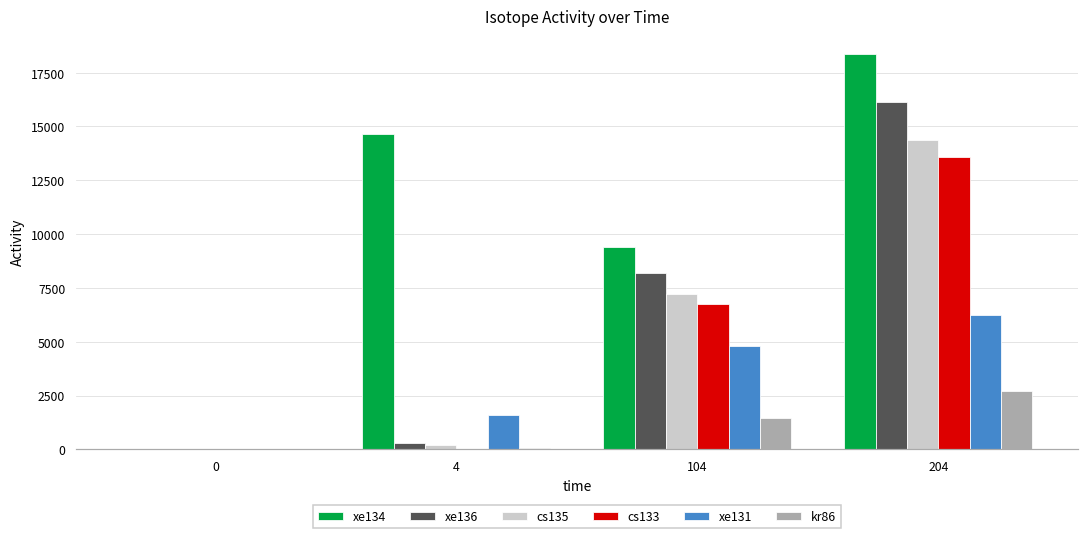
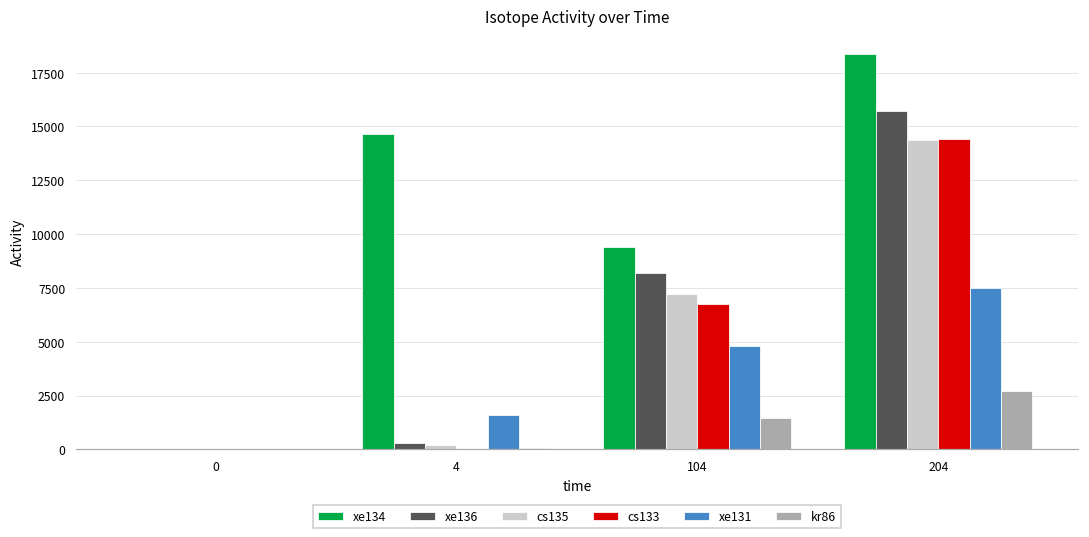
  {
    "xe134": {
      "4": 14700,
      "104": 9400,
      "204": 18400
    },
    "xe136": {
      "4": 300,
      "104": 8200,
-     "204": 16100
+     "204": 15700
    },
    "cs133": {
      "104": 6800,
-     "204": 13600
+     "204": 14400
    },
    "xe131": {
      "4": 1600,
      "104": 4800,
-     "204": 6300
+     "204": 7500
    }
  }
